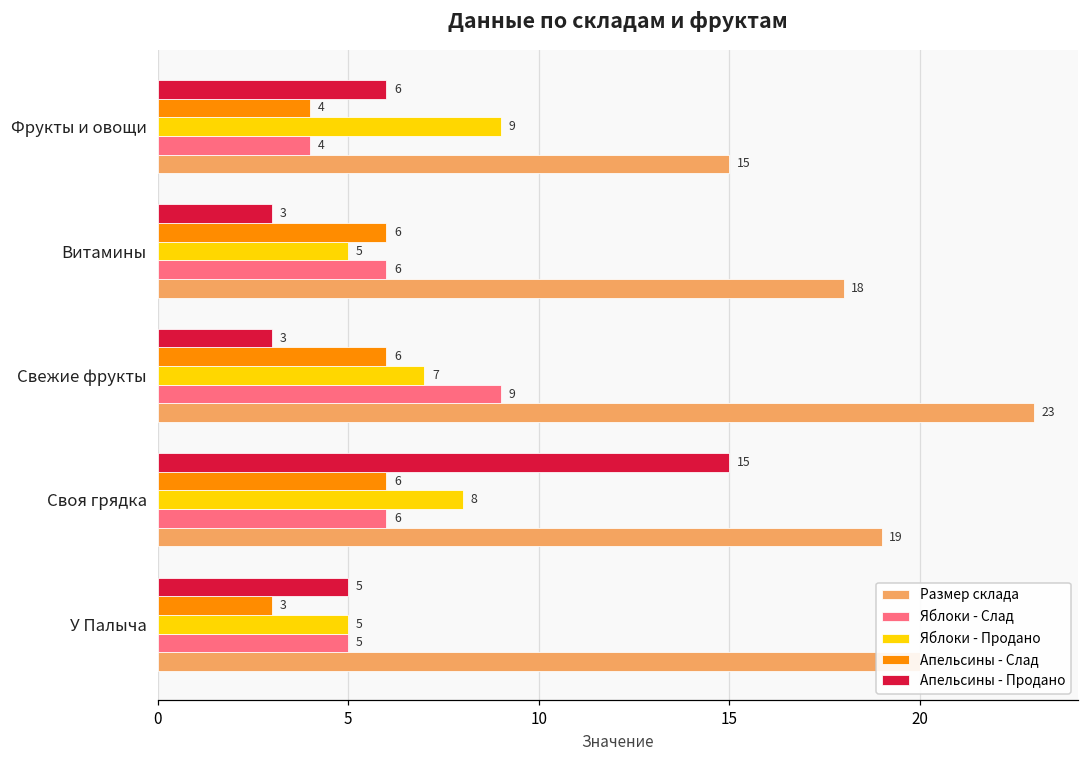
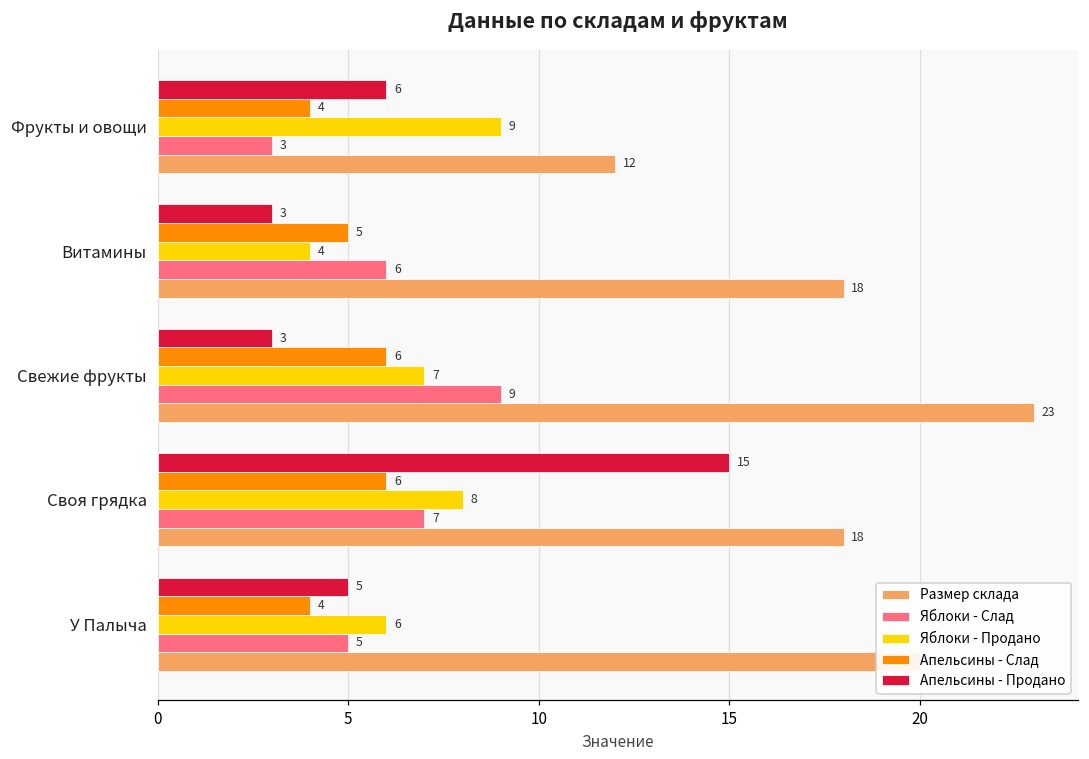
  {
    "Размер склада": {
-     "Фрукты и овощи": 15,
+     "Фрукты и овощи": 12,
      "Витамины": 18,
      "Свежие фрукты": 23,
-     "Своя грядка": 19
+     "Своя грядка": 18
    },
    "Яблоки - Слад": {
-     "Фрукты и овощи": 4,
+     "Фрукты и овощи": 3,
      "Витамины": 6,
      "Свежие фрукты": 9,
-     "Своя грядка": 6,
+     "Своя грядка": 7,
      "У Палыча": 5
    },
    "Яблоки - Продано": {
      "Фрукты и овощи": 9,
-     "Витамины": 5,
+     "Витамины": 4,
      "Свежие фрукты": 7,
      "Своя грядка": 8,
-     "У Палыча": 5
+     "У Палыча": 6
    },
    "Апельсины - Слад": {
      "Фрукты и овощи": 4,
-     "Витамины": 6,
+     "Витамины": 5,
      "Свежие фрукты": 6,
      "Своя грядка": 6,
-     "У Палыча": 3
+     "У Палыча": 4
    },
    "Апельсины - Продано": {
      "Фрукты и овощи": 6,
      "Витамины": 3,
      "Свежие фрукты": 3,
      "Своя грядка": 15,
      "У Палыча": 5
    }
  }
